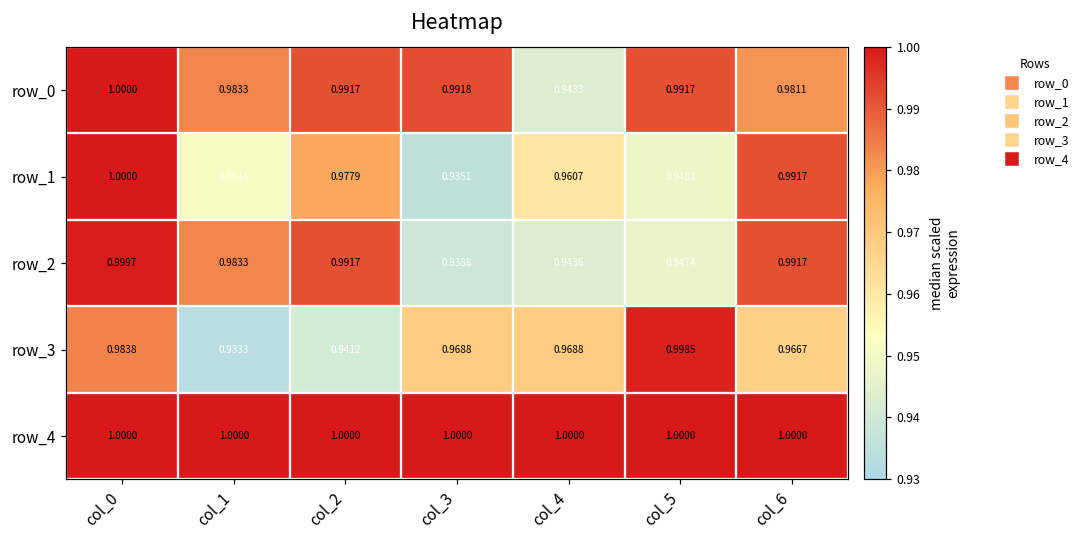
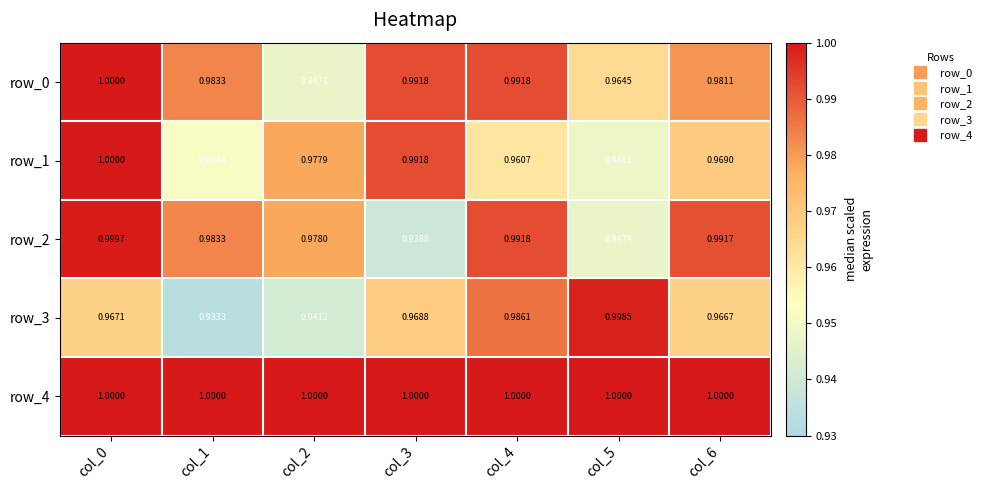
  {
    "row_0": {
      "col_0": 1.0000,
      "col_1": 0.9833,
-     "col_2": 0.9917,
+     "col_2": 0.9473,
      "col_3": 0.9918,
-     "col_4": 0.9433,
-     "col_5": 0.9917,
+     "col_4": 0.9918,
+     "col_5": 0.9645,
      "col_6": 0.9811
    },
    "row_1": {
      "col_0": 1.0000,
      "col_1": 0.9514,
      "col_2": 0.9779,
-     "col_3": 0.9351,
+     "col_3": 0.9918,
      "col_4": 0.9607,
      "col_5": 0.9481,
-     "col_6": 0.9917
+     "col_6": 0.9690
    },
    "row_2": {
      "col_0": 0.9997,
      "col_1": 0.9833,
-     "col_2": 0.9917,
+     "col_2": 0.9780,
      "col_3": 0.9388,
-     "col_4": 0.9436,
+     "col_4": 0.9918,
      "col_5": 0.9474,
      "col_6": 0.9917
    },
    "row_3": {
-     "col_0": 0.9838,
+     "col_0": 0.9671,
      "col_1": 0.9333,
      "col_3": 0.9688,
-     "col_4": 0.9688,
+     "col_4": 0.9861,
      "col_5": 0.9985,
      "col_6": 0.9667
    },
    "row_4": {
      "col_0": 1.0000,
      "col_1": 1.0000,
      "col_2": 1.0000,
      "col_3": 1.0000,
      "col_4": 1.0000,
      "col_5": 1.0000,
      "col_6": 1.0000
    }
  }
